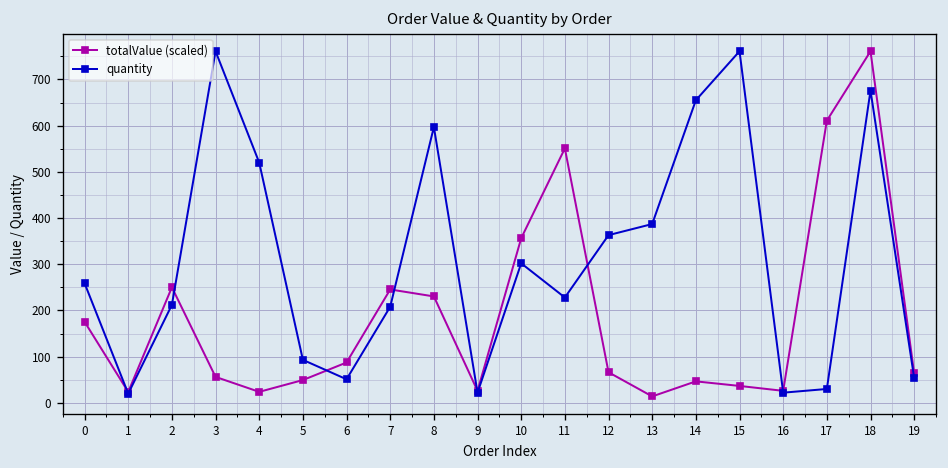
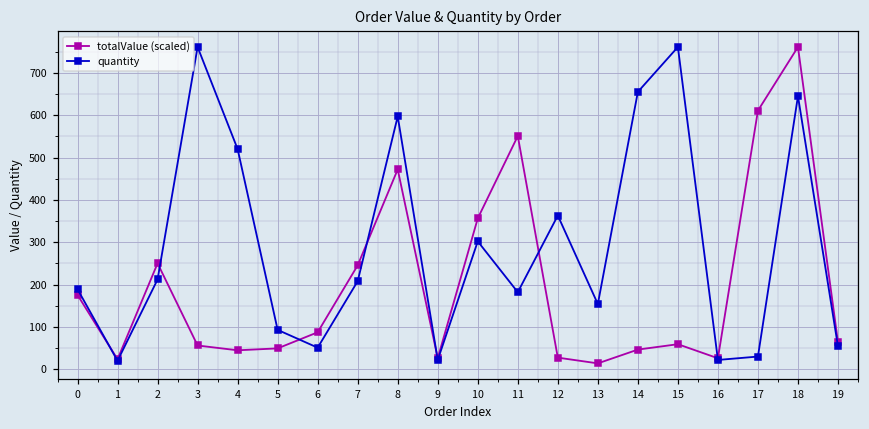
  {
    "totalValue (scaled)": {
      "0": 180,
      "2": 250,
      "3": 60,
-     "4": 20,
+     "4": 40,
      "5": 50,
      "6": 90,
      "7": 250,
-     "8": 230,
+     "8": 470,
      "10": 360,
      "11": 550,
-     "12": 70,
+     "12": 30,
      "13": 10,
      "14": 50,
-     "15": 40,
+     "15": 60,
      "17": 610,
      "18": 760,
      "19": 60
    },
    "quantity": {
-     "0": 260,
+     "0": 190,
      "2": 210,
      "3": 760,
      "4": 520,
      "5": 90,
      "6": 50,
      "7": 210,
      "8": 600,
      "10": 300,
-     "11": 230,
+     "11": 180,
      "12": 360,
-     "13": 390,
+     "13": 150,
      "14": 660,
      "15": 760,
      "17": 30,
-     "18": 680,
+     "18": 650,
      "19": 50
    }
  }
